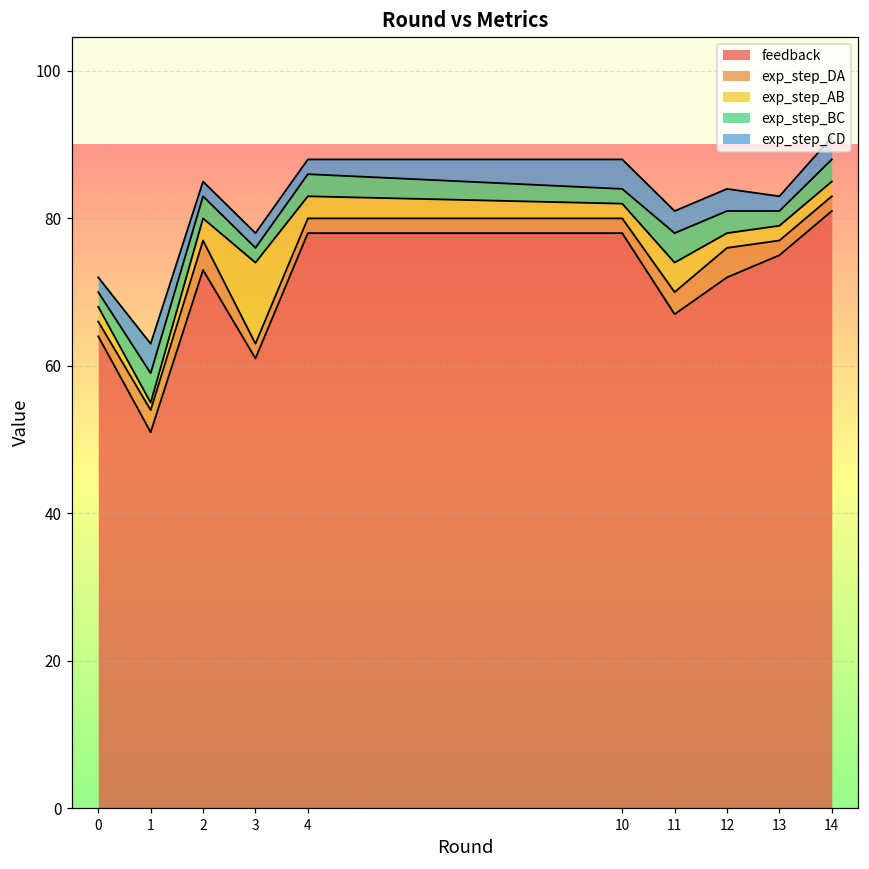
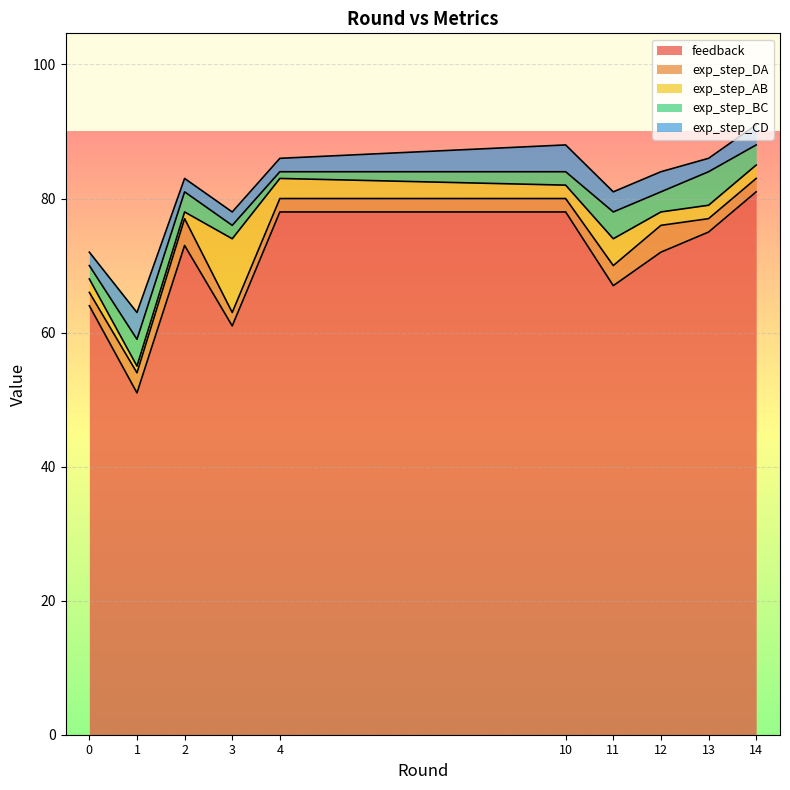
  {
    "exp_step_AB": {
      "0": 2,
      "1": 1,
-     "2": 3,
+     "2": 1,
      "3": 11,
      "4": 3,
      "10": 2,
      "11": 4,
      "12": 2,
      "13": 2,
      "14": 2
    },
    "exp_step_BC": {
      "0": 2,
      "1": 4,
      "2": 3,
      "3": 2,
-     "4": 3,
+     "4": 1,
      "10": 2,
      "11": 4,
      "12": 3,
-     "13": 2,
+     "13": 5,
      "14": 3
    },
    "exp_step_CD": {
      "0": 2,
      "1": 4,
      "2": 2,
      "3": 2,
      "4": 2,
      "10": 4,
      "11": 3,
      "12": 3,
      "13": 2
    }
  }
